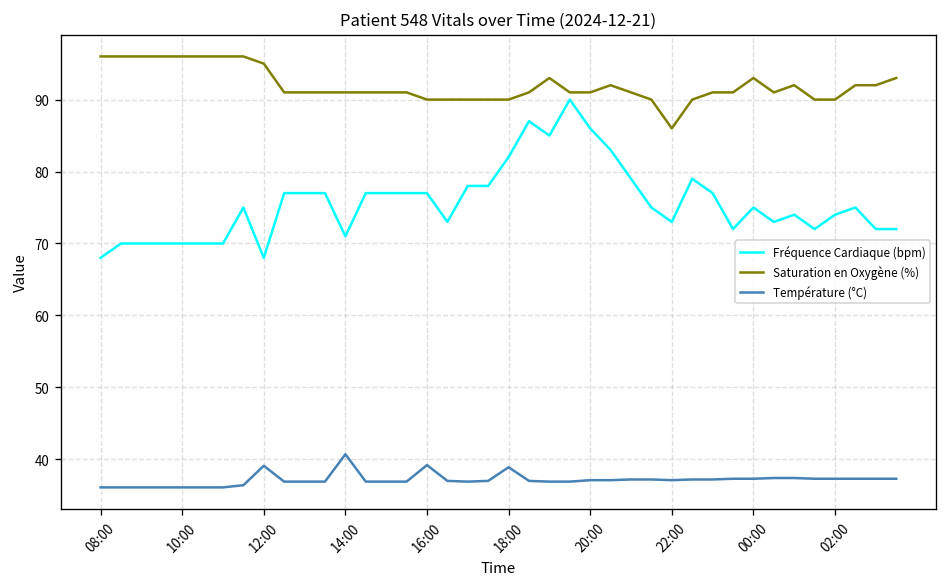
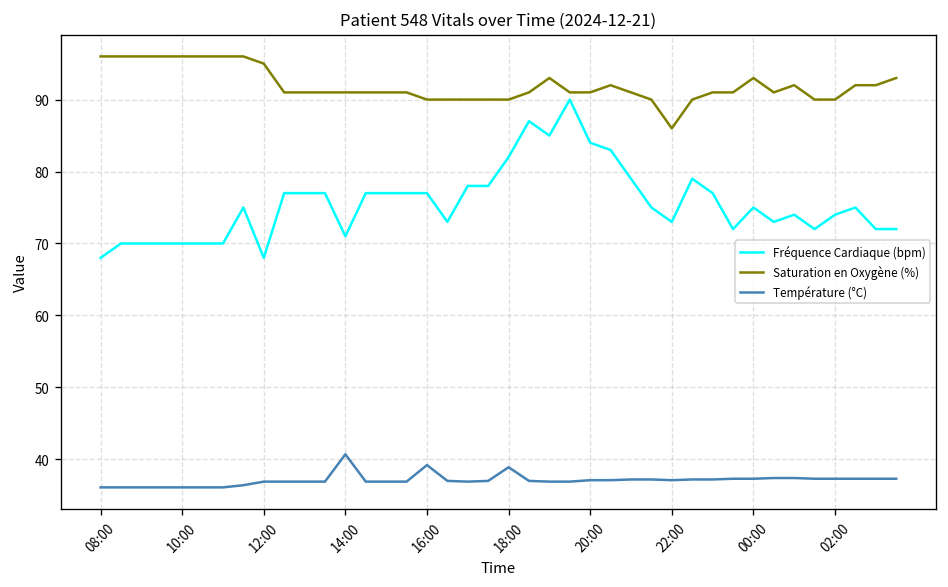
  {
    "Fréquence Cardiaque (bpm)": {
      "08:00": 68,
      "10:00": 70,
      "12:00": 68,
      "14:00": 71,
      "16:00": 77,
      "18:00": 82,
-     "20:00": 86,
+     "20:00": 84,
      "22:00": 73,
      "00:00": 75,
      "02:00": 74
    },
    "Saturation en Oxygène (%)": {
      "08:00": 96,
      "10:00": 96,
      "12:00": 95,
      "14:00": 91,
      "16:00": 90,
      "18:00": 90,
      "20:00": 91,
      "22:00": 86,
      "00:00": 93,
      "02:00": 90
    },
    "Température (°C)": {
      "08:00": 36,
      "10:00": 36,
-     "12:00": 39,
+     "12:00": 37,
      "14:00": 41,
      "16:00": 39,
      "18:00": 39,
      "20:00": 37,
      "22:00": 37,
      "00:00": 37,
      "02:00": 37
    }
  }
